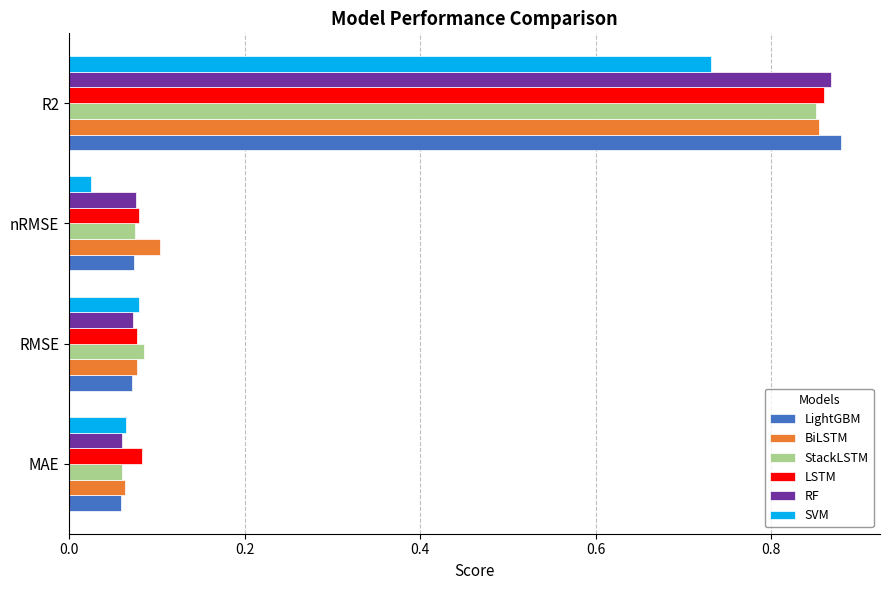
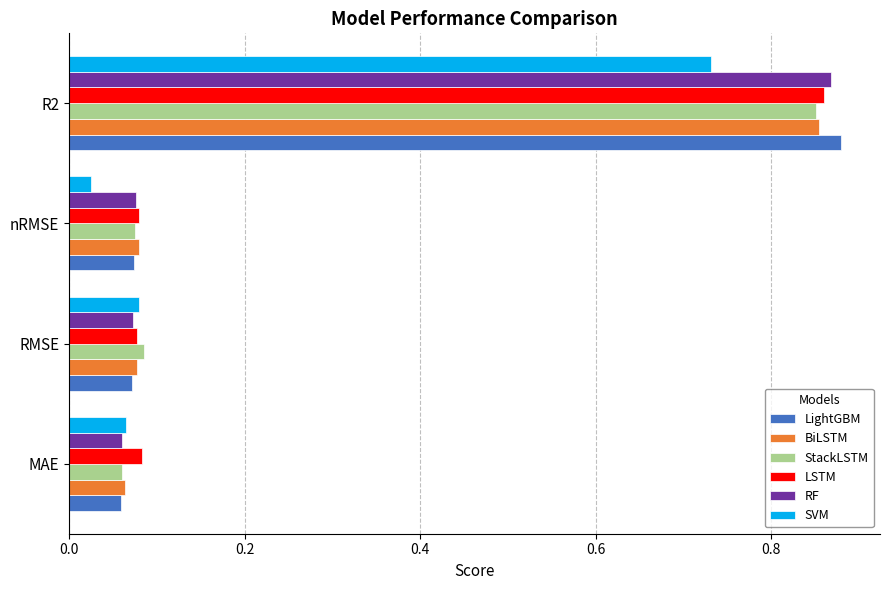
  {
    "LightGBM": {
      "R2": 0.88,
      "nRMSE": 0.07,
      "RMSE": 0.07,
      "MAE": 0.06
    },
    "BiLSTM": {
      "R2": 0.86,
-     "nRMSE": 0.10,
+     "nRMSE": 0.08,
      "RMSE": 0.08,
      "MAE": 0.06
    },
    "StackLSTM": {
      "R2": 0.85,
      "nRMSE": 0.08,
      "RMSE": 0.09,
      "MAE": 0.06
    },
    "LSTM": {
      "R2": 0.86,
      "nRMSE": 0.08,
      "RMSE": 0.08,
      "MAE": 0.08
    },
    "RF": {
      "R2": 0.87,
      "nRMSE": 0.08,
      "RMSE": 0.07,
      "MAE": 0.06
    },
    "SVM": {
      "R2": 0.73,
      "nRMSE": 0.02,
      "RMSE": 0.08,
      "MAE": 0.07
    }
  }
